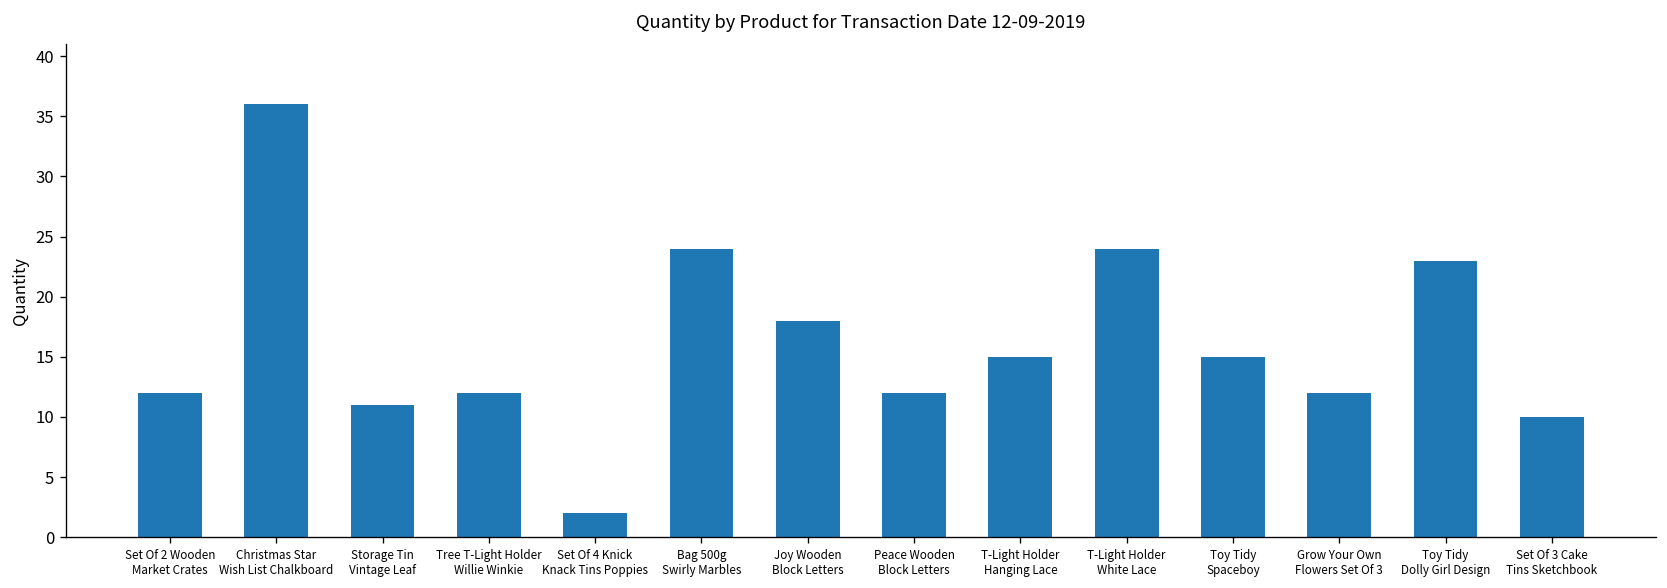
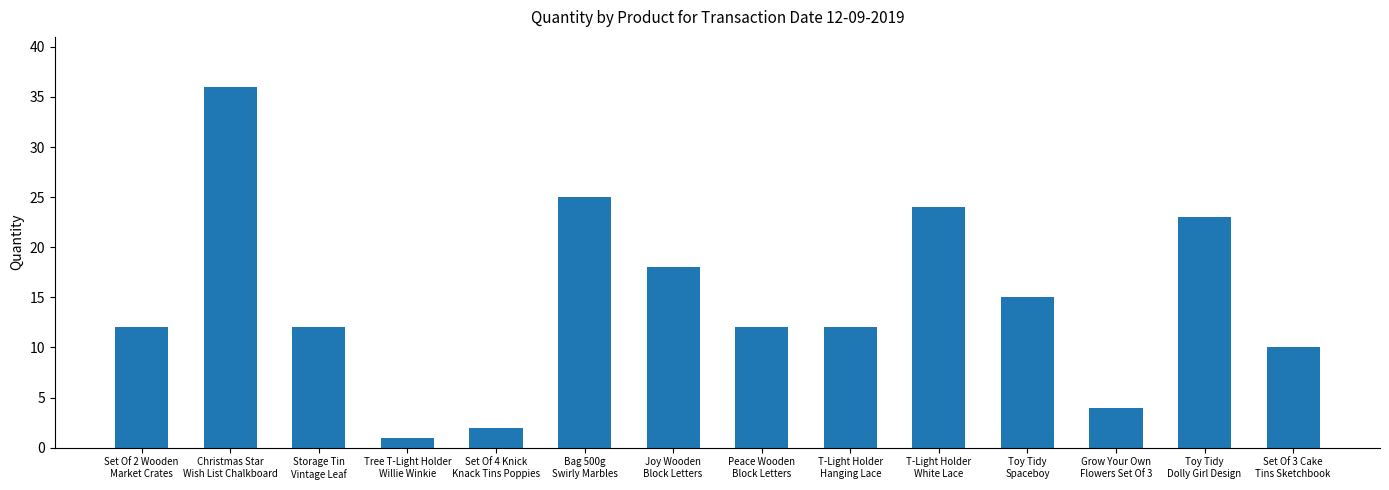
  {
    "Set Of 2 Wooden Market Crates": 12,
    "Christmas Star Wish List Chalkboard": 36,
-   "Storage Tin Vintage Leaf": 11,
-   "Tree T-Light Holder Willie Winkie": 12,
+   "Storage Tin Vintage Leaf": 12,
+   "Tree T-Light Holder Willie Winkie": 1,
    "Set Of 4 Knick Knack Tins Poppies": 2,
-   "Bag 500g Swirly Marbles": 24,
+   "Bag 500g Swirly Marbles": 25,
    "Joy Wooden Block Letters": 18,
    "Peace Wooden Block Letters": 12,
-   "T-Light Holder Hanging Lace": 15,
+   "T-Light Holder Hanging Lace": 12,
    "T-Light Holder White Lace": 24,
    "Toy Tidy Spaceboy": 15,
-   "Grow Your Own Flowers Set Of 3": 12,
+   "Grow Your Own Flowers Set Of 3": 4,
    "Toy Tidy Dolly Girl Design": 23,
    "Set Of 3 Cake Tins Sketchbook": 10
  }
